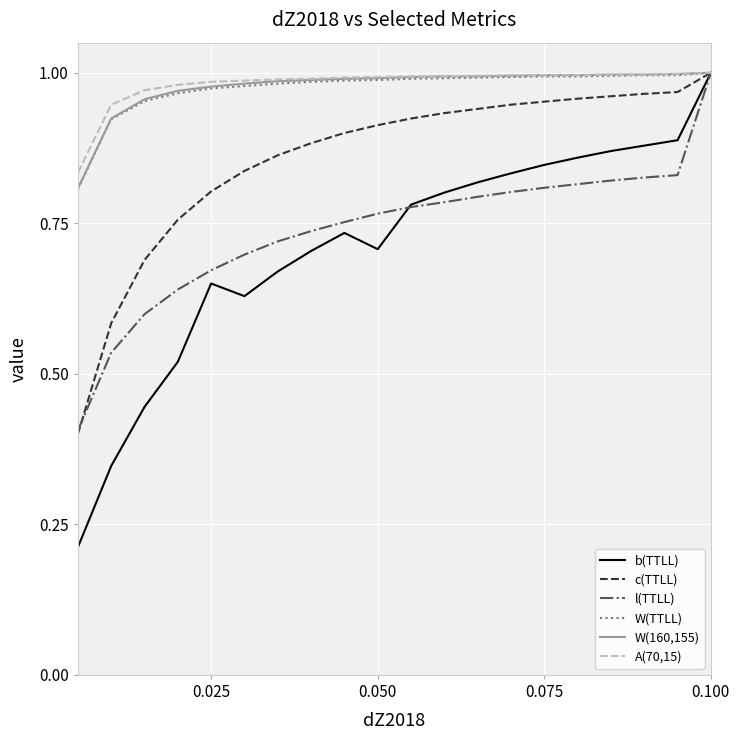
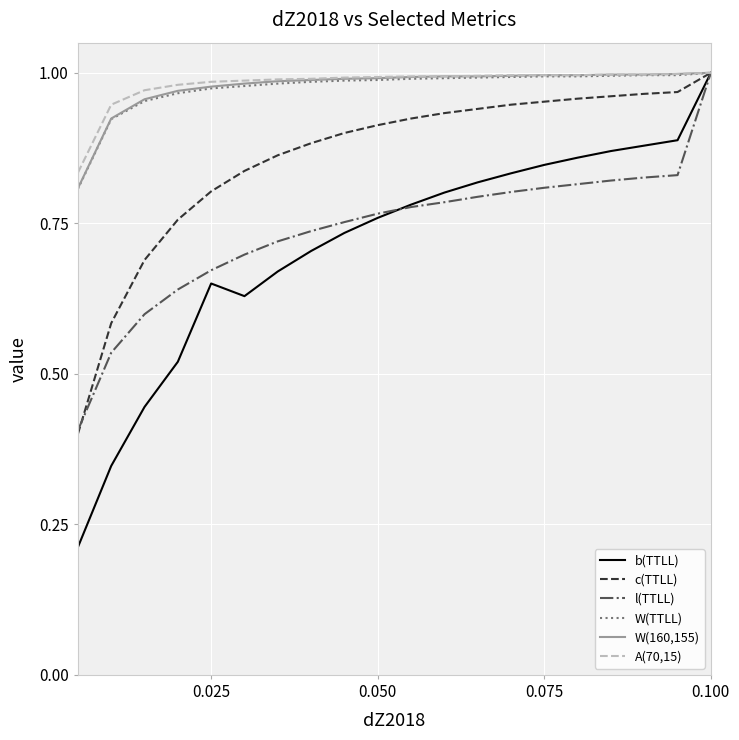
  {
    "b(TTLL)": {
      "0.025": 0.65,
-     "0.050": 0.71,
+     "0.050": 0.76,
      "0.075": 0.85
    }
  }
